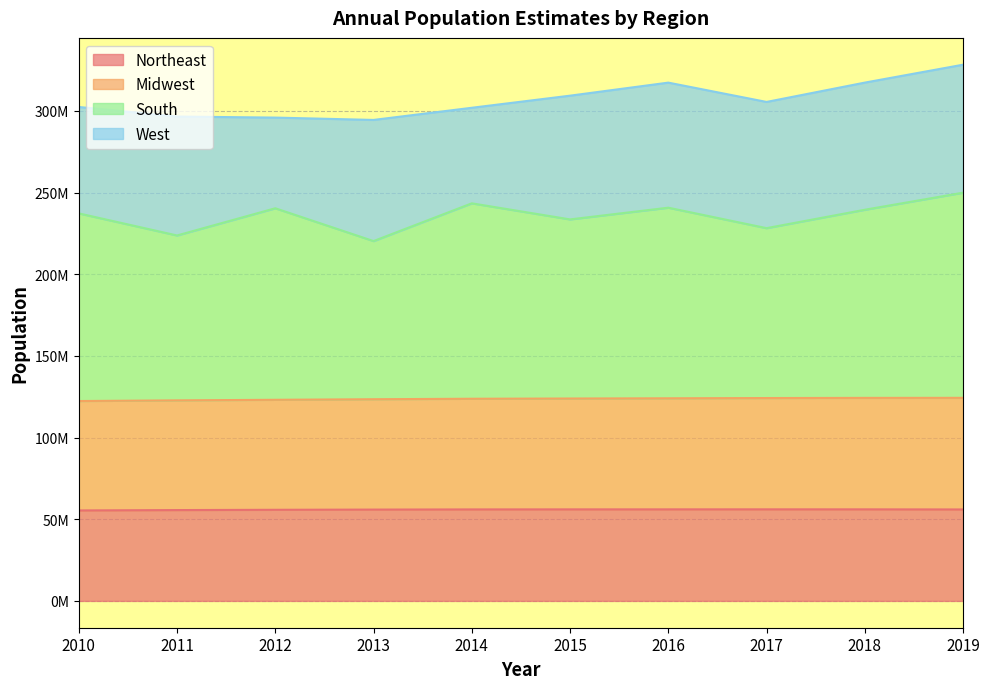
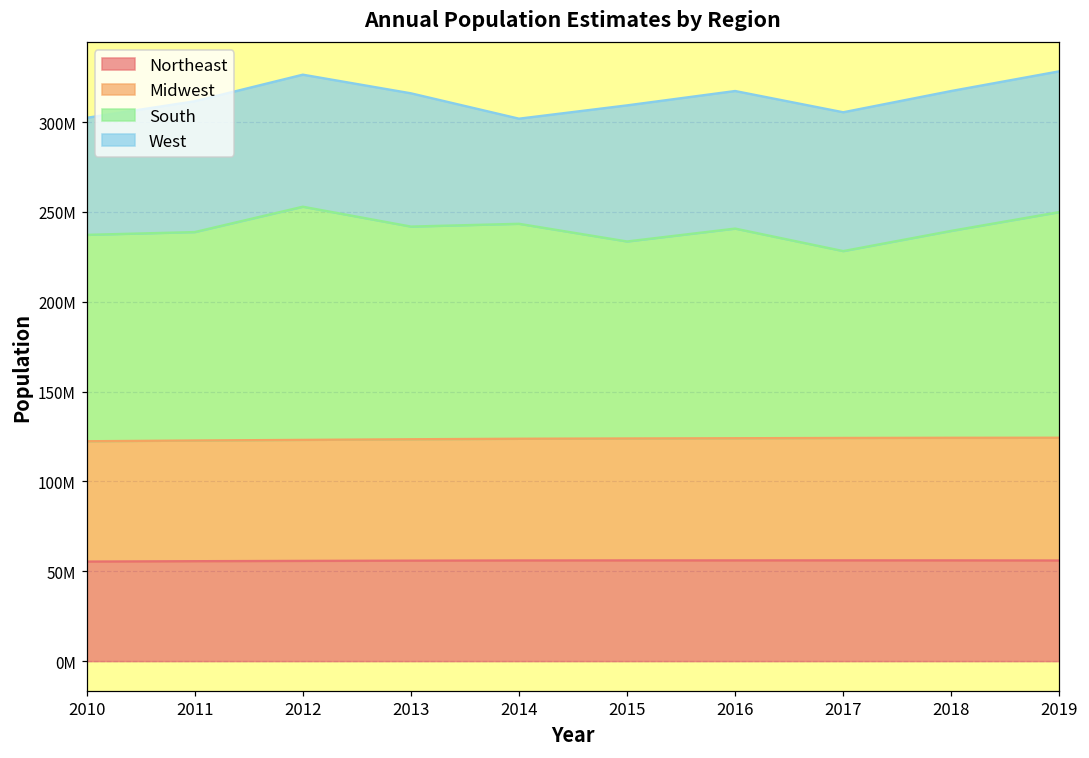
  {
    "South": {
      "2010": 115000000,
-     "2011": 101000000,
-     "2012": 117000000,
-     "2013": 97000000,
+     "2011": 116000000,
+     "2012": 130000000,
+     "2013": 118000000,
      "2014": 120000000,
      "2015": 110000000,
      "2016": 117000000,
      "2017": 104000000,
      "2018": 115000000,
      "2019": 126000000
    },
    "West": {
      "2010": 65000000,
-     "2012": 56000000,
+     "2012": 73000000,
      "2013": 74000000,
      "2014": 58000000,
      "2015": 76000000,
      "2016": 77000000,
      "2017": 77000000,
      "2018": 78000000,
      "2019": 78000000
    }
  }
